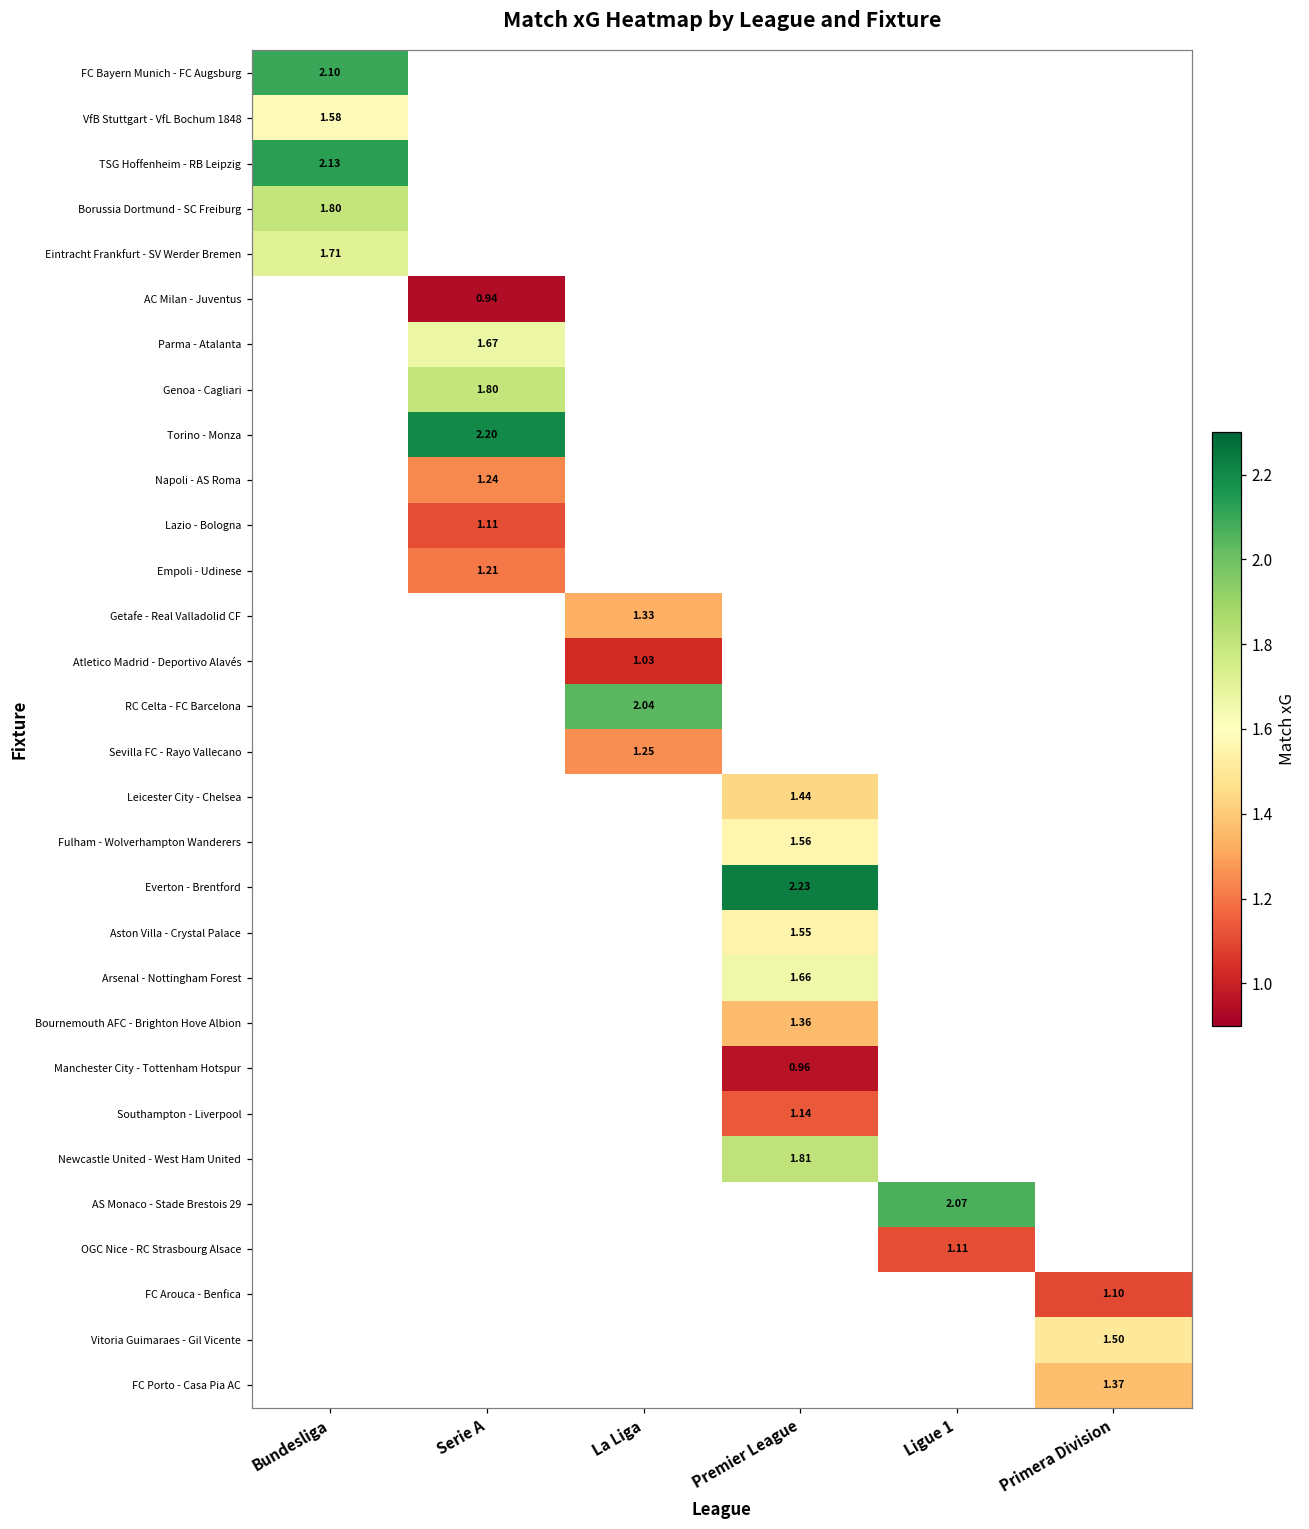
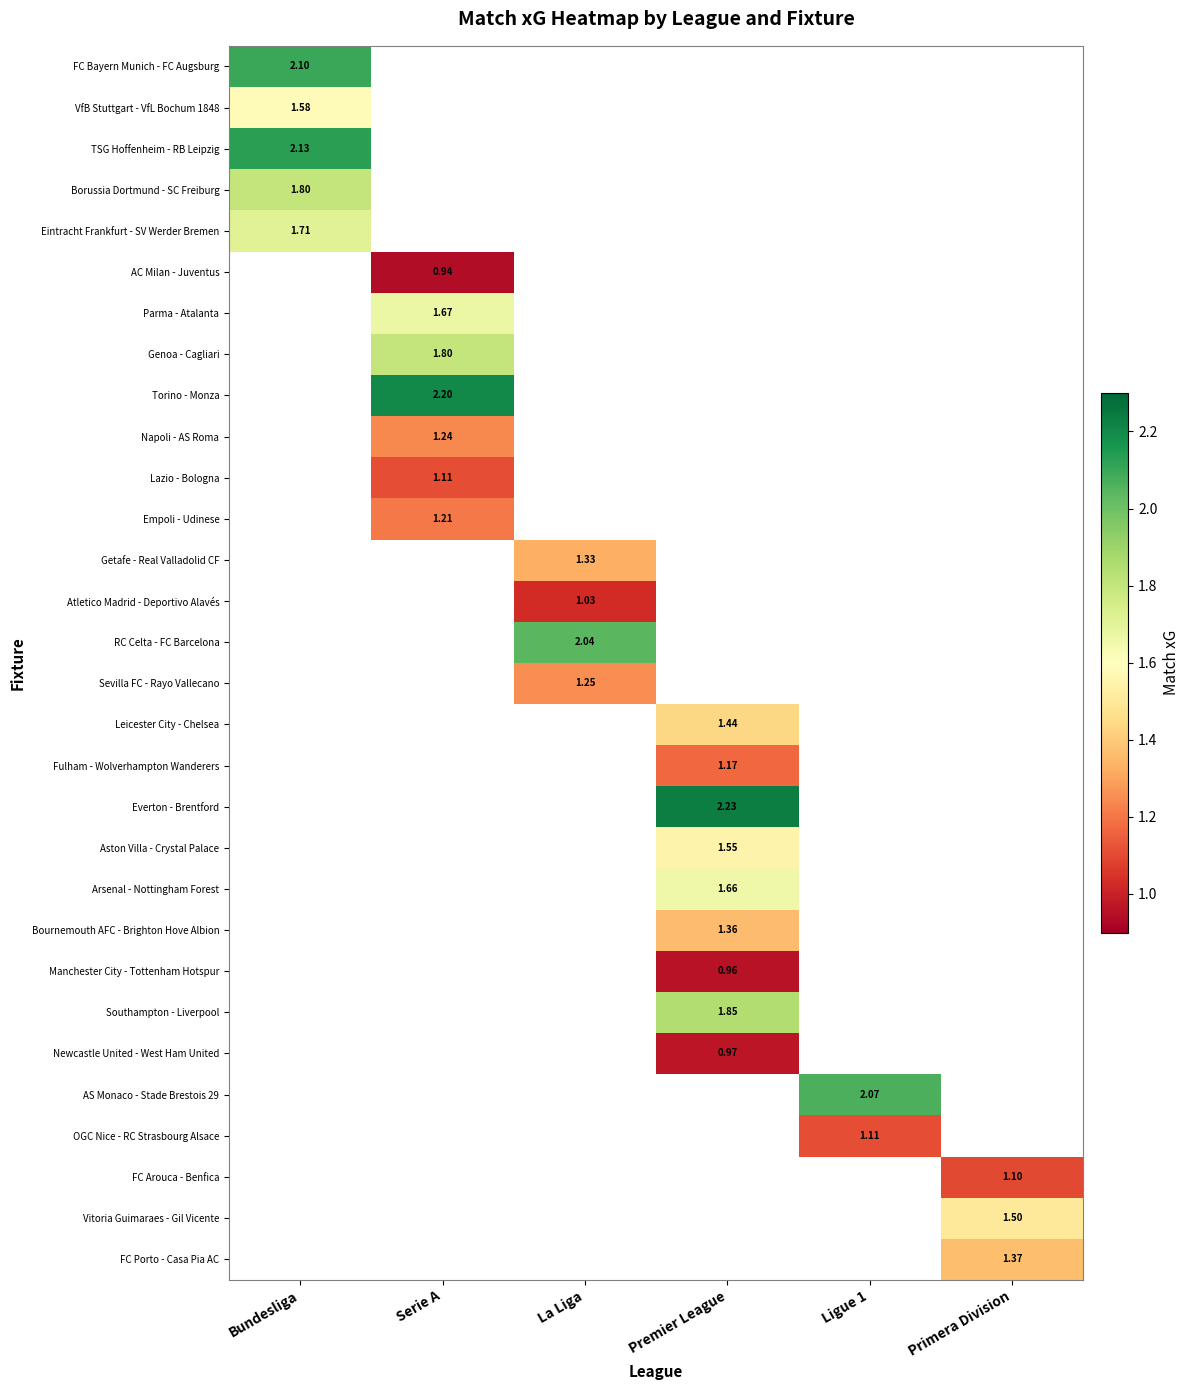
  {
    "FC Bayern Munich - FC Augsburg": {
      "Bundesliga": 2.10
    },
    "VfB Stuttgart - VfL Bochum 1848": {
      "Bundesliga": 1.58
    },
    "TSG Hoffenheim - RB Leipzig": {
      "Bundesliga": 2.13
    },
    "Borussia Dortmund - SC Freiburg": {
      "Bundesliga": 1.80
    },
    "Eintracht Frankfurt - SV Werder Bremen": {
      "Bundesliga": 1.71
    },
    "AC Milan - Juventus": {
      "Serie A": 0.94
    },
    "Parma - Atalanta": {
      "Serie A": 1.67
    },
    "Genoa - Cagliari": {
      "Serie A": 1.80
    },
    "Torino - Monza": {
      "Serie A": 2.20
    },
    "Napoli - AS Roma": {
      "Serie A": 1.24
    },
    "Lazio - Bologna": {
      "Serie A": 1.11
    },
    "Empoli - Udinese": {
      "Serie A": 1.21
    },
    "Getafe - Real Valladolid CF": {
      "La Liga": 1.33
    },
    "Atletico Madrid - Deportivo Alavés": {
      "La Liga": 1.03
    },
    "RC Celta - FC Barcelona": {
      "La Liga": 2.04
    },
    "Sevilla FC - Rayo Vallecano": {
      "La Liga": 1.25
    },
    "Leicester City - Chelsea": {
      "Premier League": 1.44
    },
    "Fulham - Wolverhampton Wanderers": {
-     "Premier League": 1.56
+     "Premier League": 1.17
    },
    "Everton - Brentford": {
      "Premier League": 2.23
    },
    "Aston Villa - Crystal Palace": {
      "Premier League": 1.55
    },
    "Arsenal - Nottingham Forest": {
      "Premier League": 1.66
    },
    "Bournemouth AFC - Brighton Hove Albion": {
      "Premier League": 1.36
    },
    "Manchester City - Tottenham Hotspur": {
      "Premier League": 0.96
    },
    "Southampton - Liverpool": {
-     "Premier League": 1.14
+     "Premier League": 1.85
    },
    "Newcastle United - West Ham United": {
-     "Premier League": 1.81
+     "Premier League": 0.97
    },
    "AS Monaco - Stade Brestois 29": {
      "Ligue 1": 2.07
    },
    "OGC Nice - RC Strasbourg Alsace": {
      "Ligue 1": 1.11
    },
    "FC Arouca - Benfica": {
      "Primera Division": 1.10
    },
    "Vitoria Guimaraes - Gil Vicente": {
      "Primera Division": 1.50
    },
    "FC Porto - Casa Pia AC": {
      "Primera Division": 1.37
    }
  }
